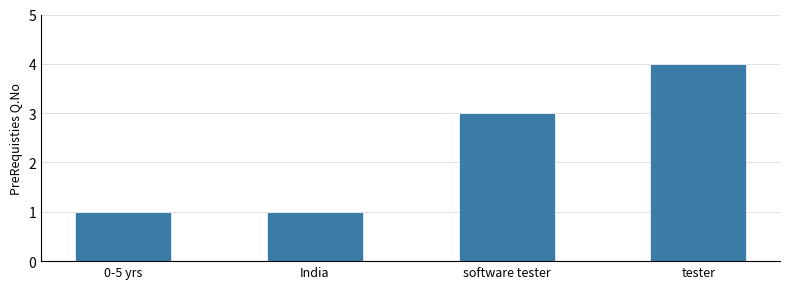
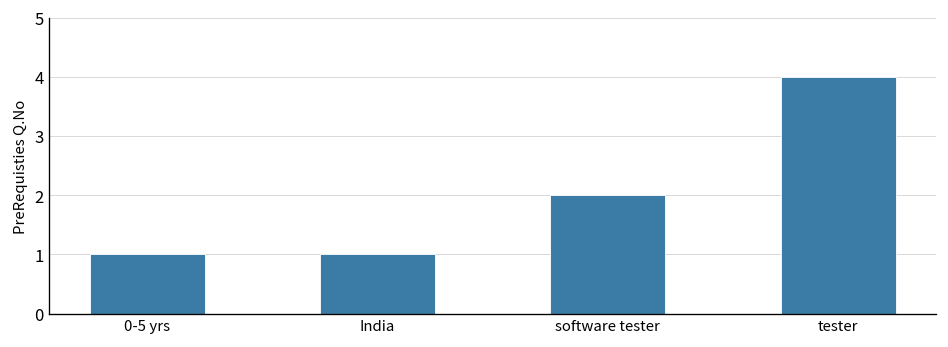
  {
    "0-5 yrs": 1,
    "India": 1,
-   "software tester": 3,
+   "software tester": 2,
    "tester": 4
  }
